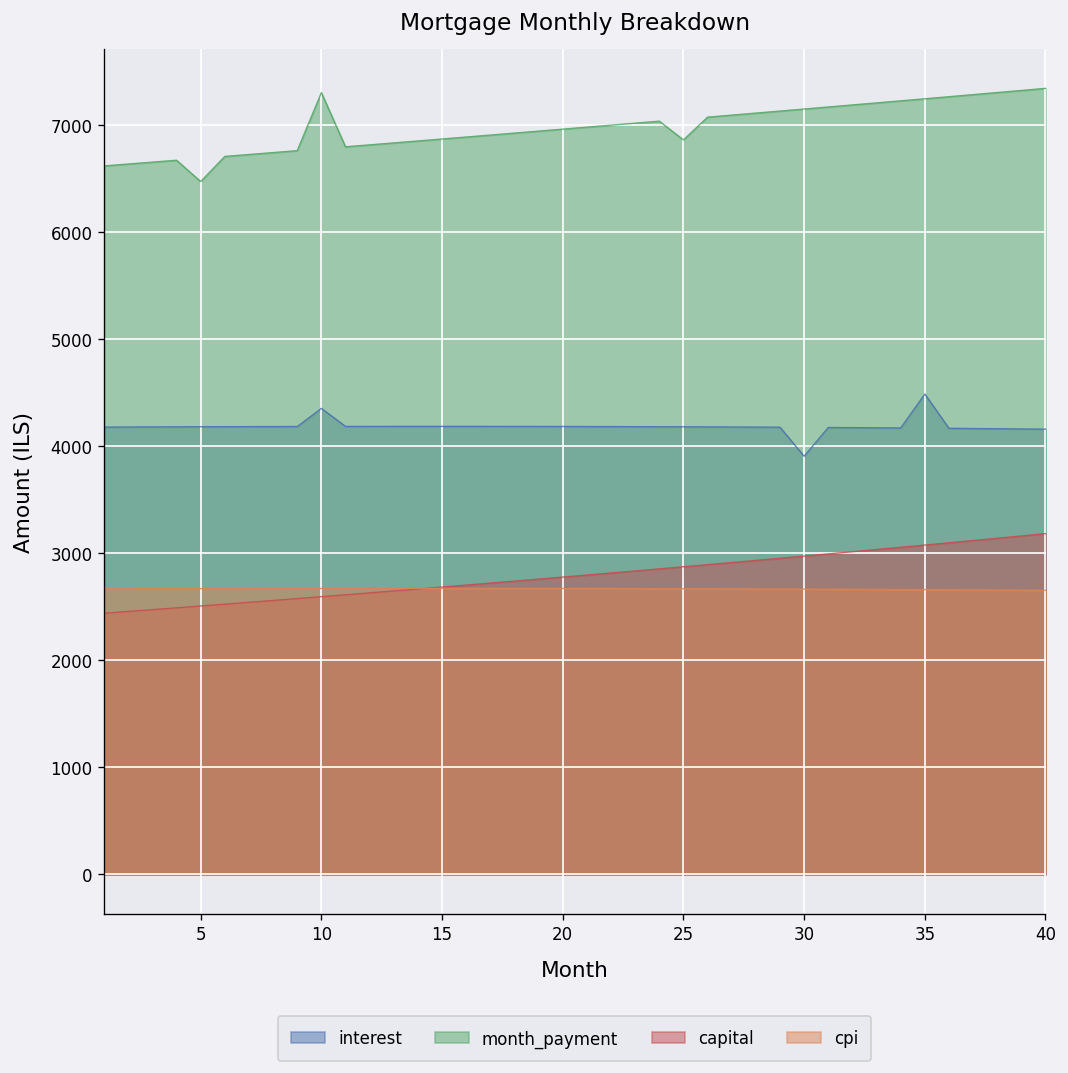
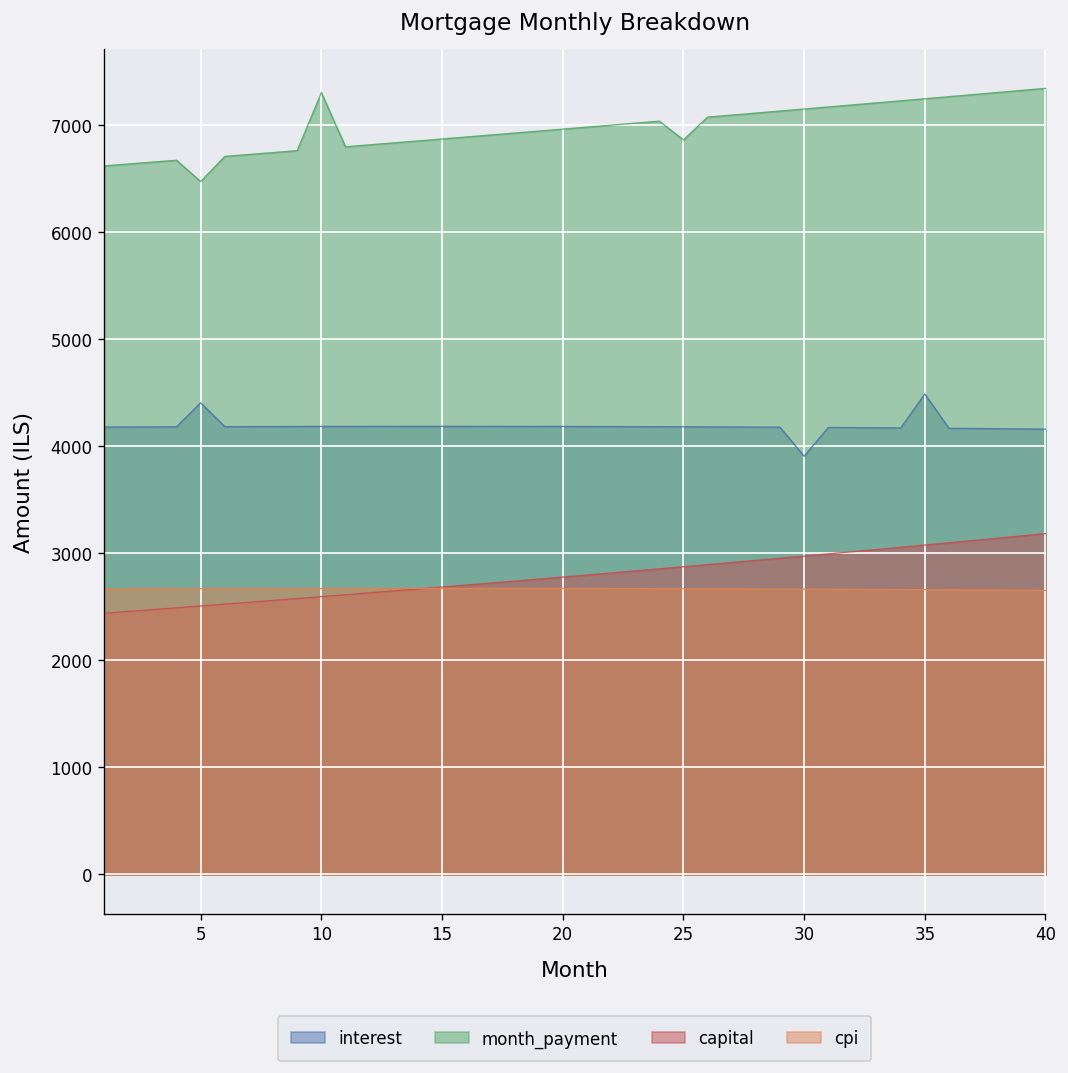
  {
    "interest": {
-     "5": 4200,
-     "10": 4400,
+     "5": 4400,
+     "10": 4200,
      "15": 4200,
      "20": 4200,
      "25": 4200,
      "30": 3900,
      "35": 4500,
      "40": 4200
    },
    "month_payment": {
      "5": 6500,
      "10": 7300,
      "15": 6900,
      "20": 7000,
      "25": 6900,
      "30": 7100,
      "35": 7200,
      "40": 7300
    }
  }
